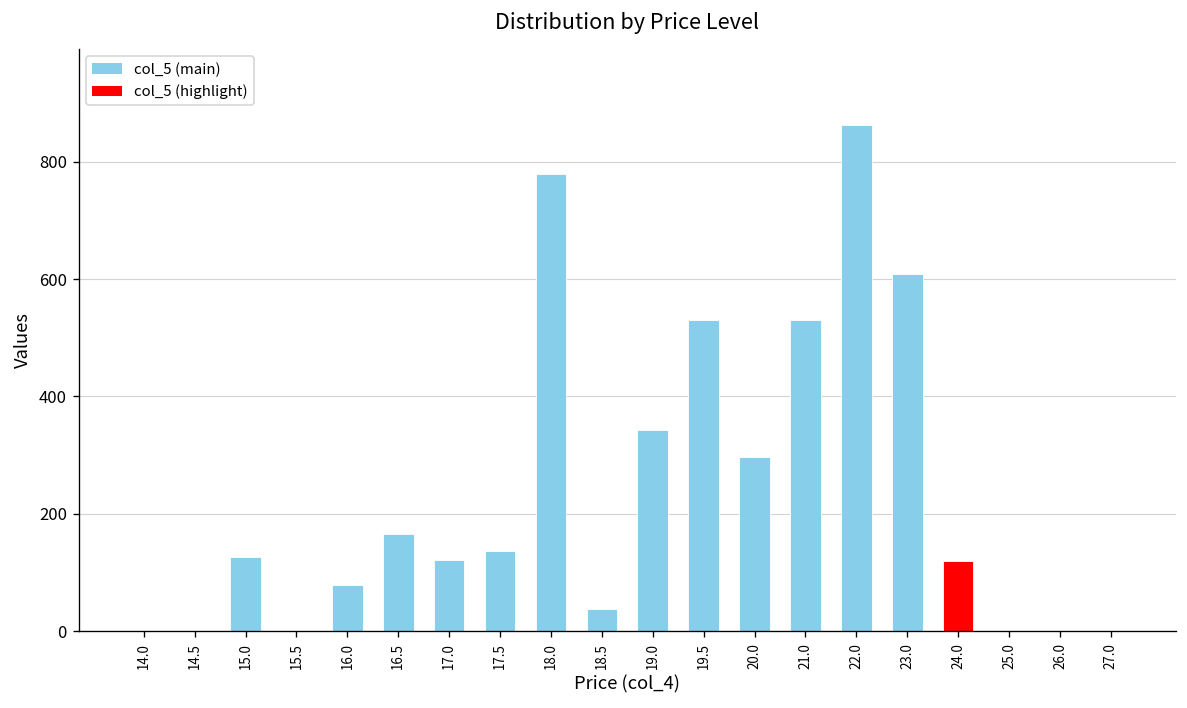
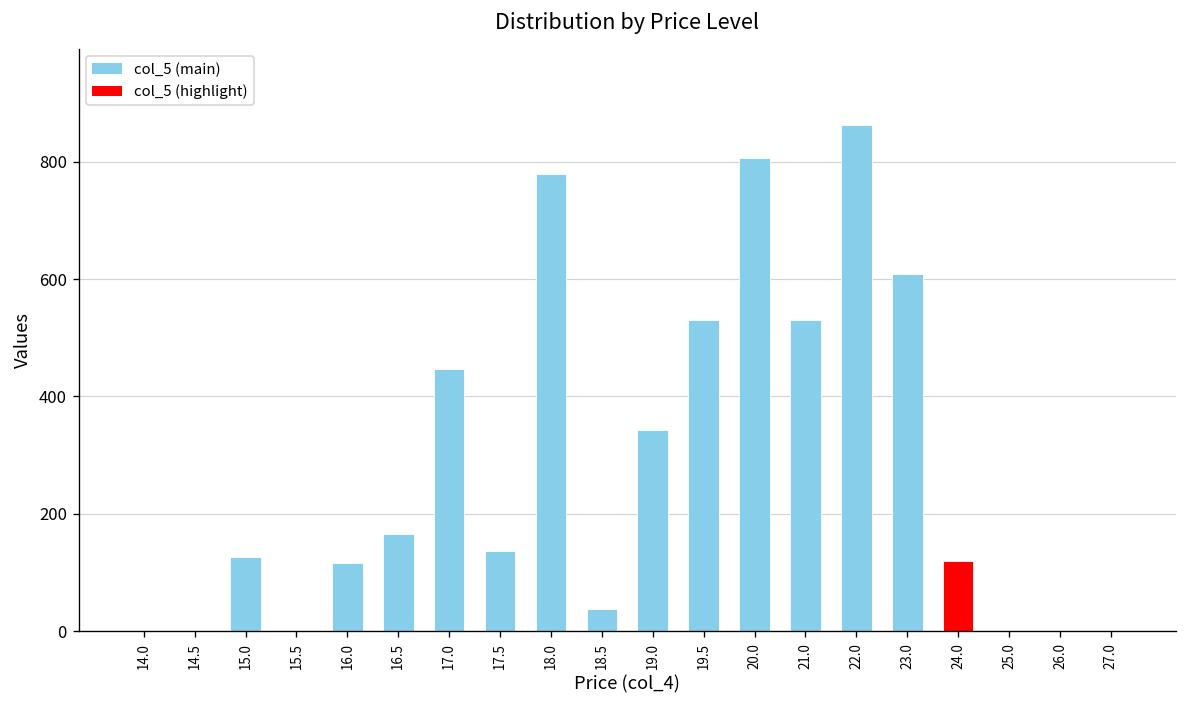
  {
    "14.0": 0,
    "14.5": 0,
    "15.0": 130,
    "15.5": 0,
-   "16.0": 80,
+   "16.0": 120,
    "16.5": 170,
-   "17.0": 120,
+   "17.0": 450,
    "17.5": 140,
    "18.0": 780,
    "18.5": 40,
    "19.0": 340,
    "19.5": 530,
-   "20.0": 300,
+   "20.0": 810,
    "21.0": 530,
    "22.0": 860,
    "23.0": 610,
    "24.0": 120,
    "25.0": 0,
    "26.0": 0,
    "27.0": 0
  }
